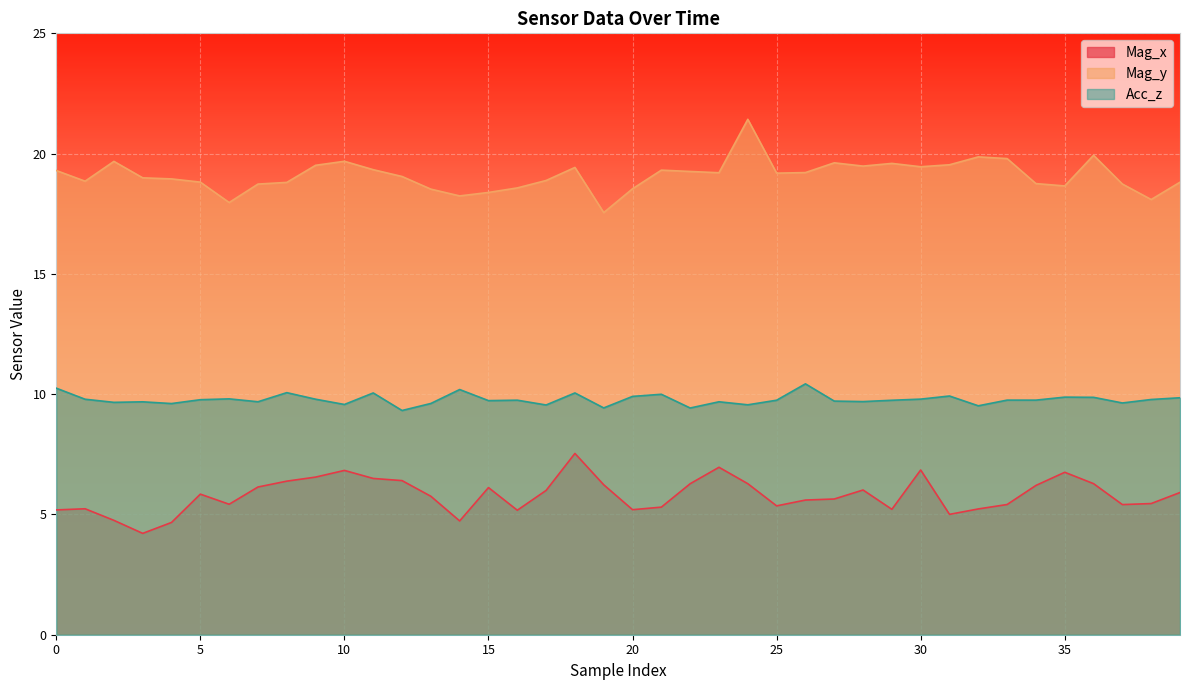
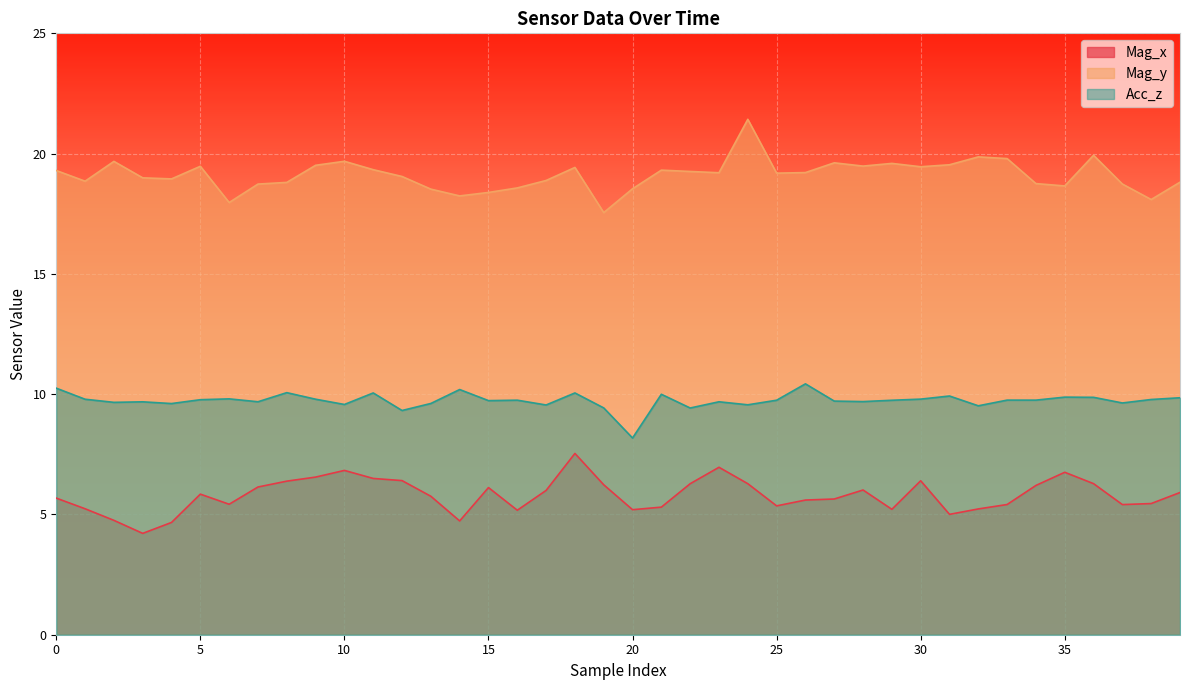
  {
    "Mag_x": {
-     "0": 5.2,
+     "0": 5.7,
      "5": 5.8,
      "10": 6.8,
      "15": 6.1,
      "20": 5.2,
      "25": 5.4,
-     "30": 6.8,
+     "30": 6.4,
      "35": 6.8
    },
    "Mag_y": {
      "0": 19.3,
-     "5": 18.8,
+     "5": 19.5,
      "10": 19.7,
      "15": 18.4,
      "20": 18.5,
      "25": 19.2,
      "30": 19.5,
      "35": 18.7
    },
    "Acc_z": {
      "0": 10.2,
      "5": 9.8,
      "10": 9.6,
      "15": 9.7,
-     "20": 9.9,
+     "20": 8.2,
      "25": 9.7,
      "30": 9.8,
      "35": 9.9
    }
  }
